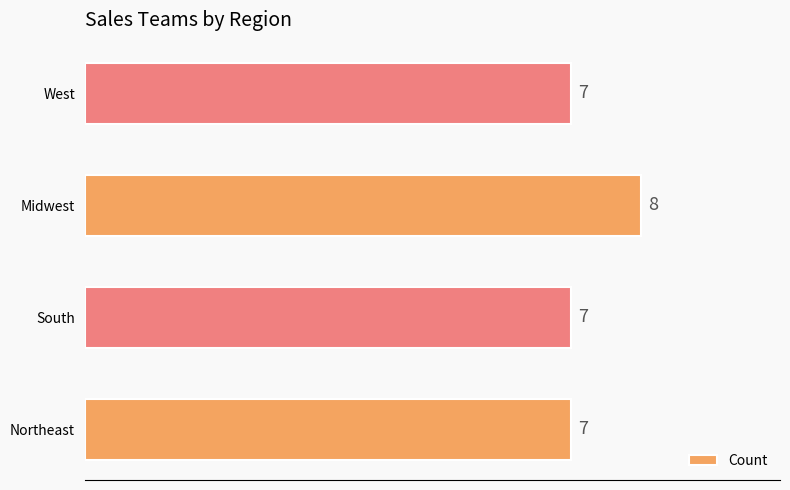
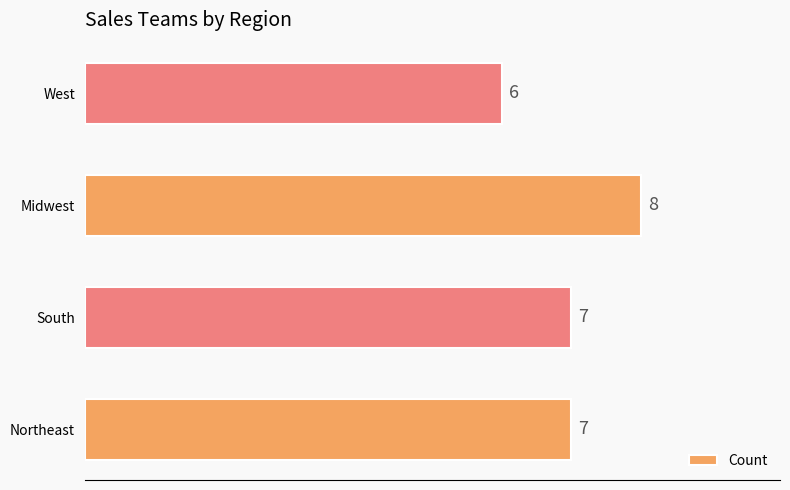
  {
-   "West": 7,
+   "West": 6,
    "Midwest": 8,
    "South": 7,
    "Northeast": 7
  }
